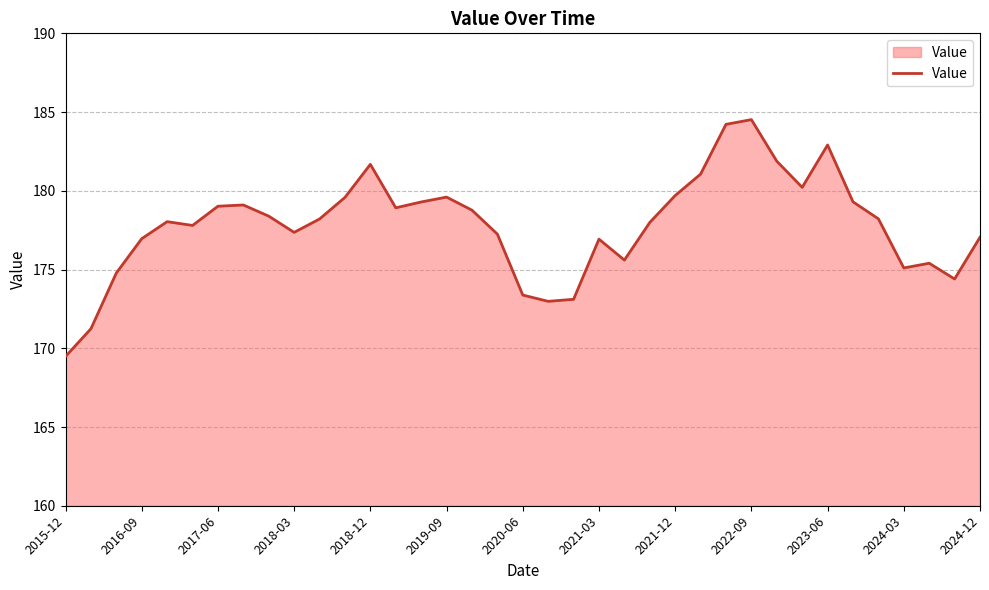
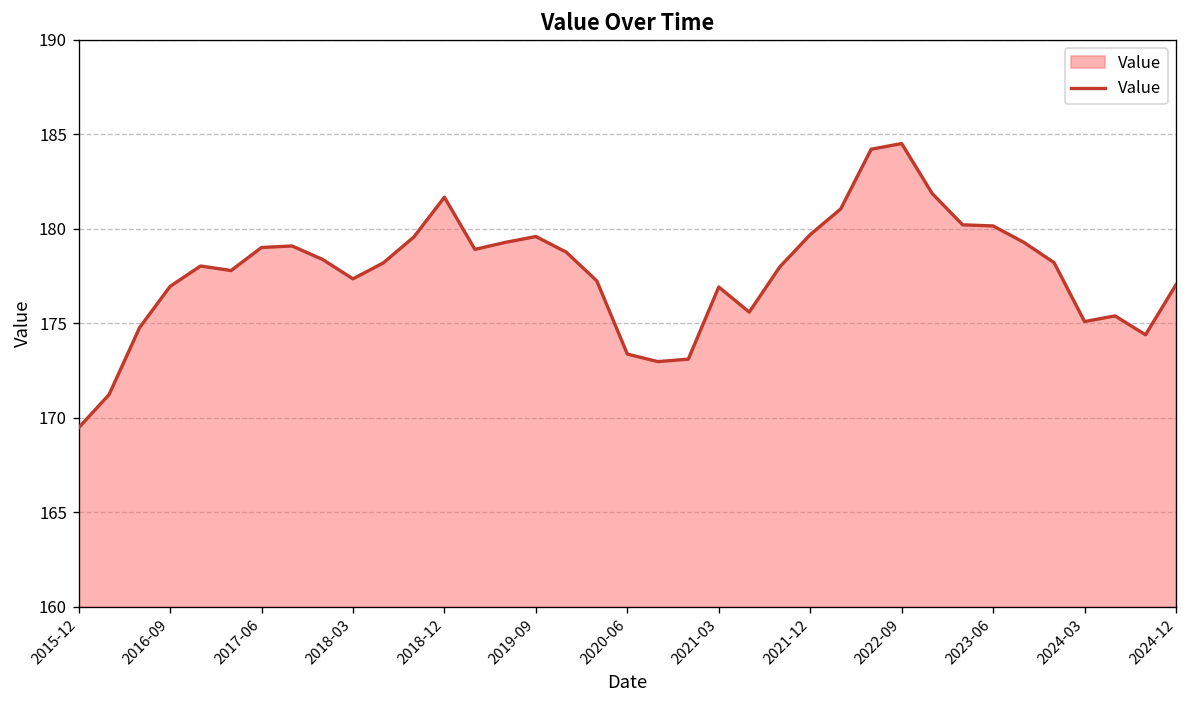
  {
    "2015-12": 169.5,
    "2016-09": 177.0,
    "2017-06": 179.0,
    "2018-03": 177.4,
    "2018-12": 181.7,
    "2019-09": 179.6,
    "2020-06": 173.4,
    "2021-03": 176.9,
    "2021-12": 179.7,
    "2022-09": 184.5,
-   "2023-06": 182.9,
+   "2023-06": 180.2,
    "2024-03": 175.1,
    "2024-12": 177.1
  }
